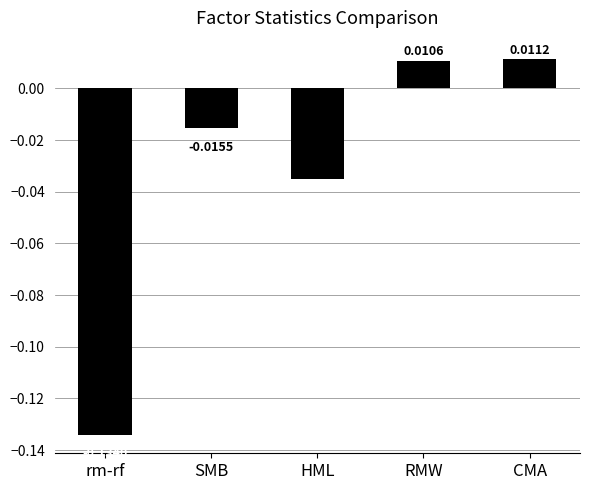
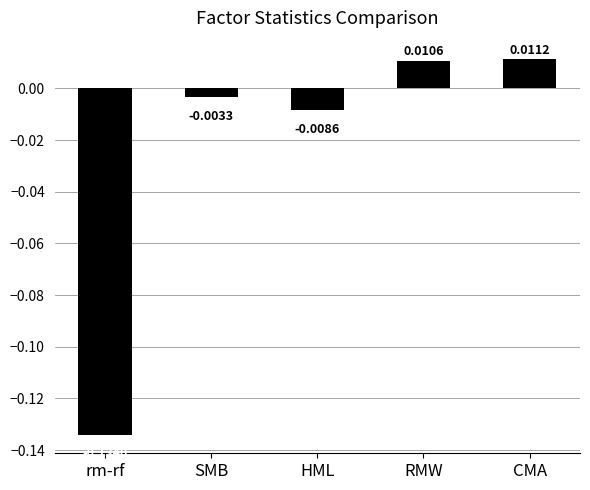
  {
-   "SMB": -0.0155,
-   "HML": -0.035,
+   "SMB": -0.0033,
+   "HML": -0.009,
    "RMW": 0.0106,
    "CMA": 0.0112
  }
